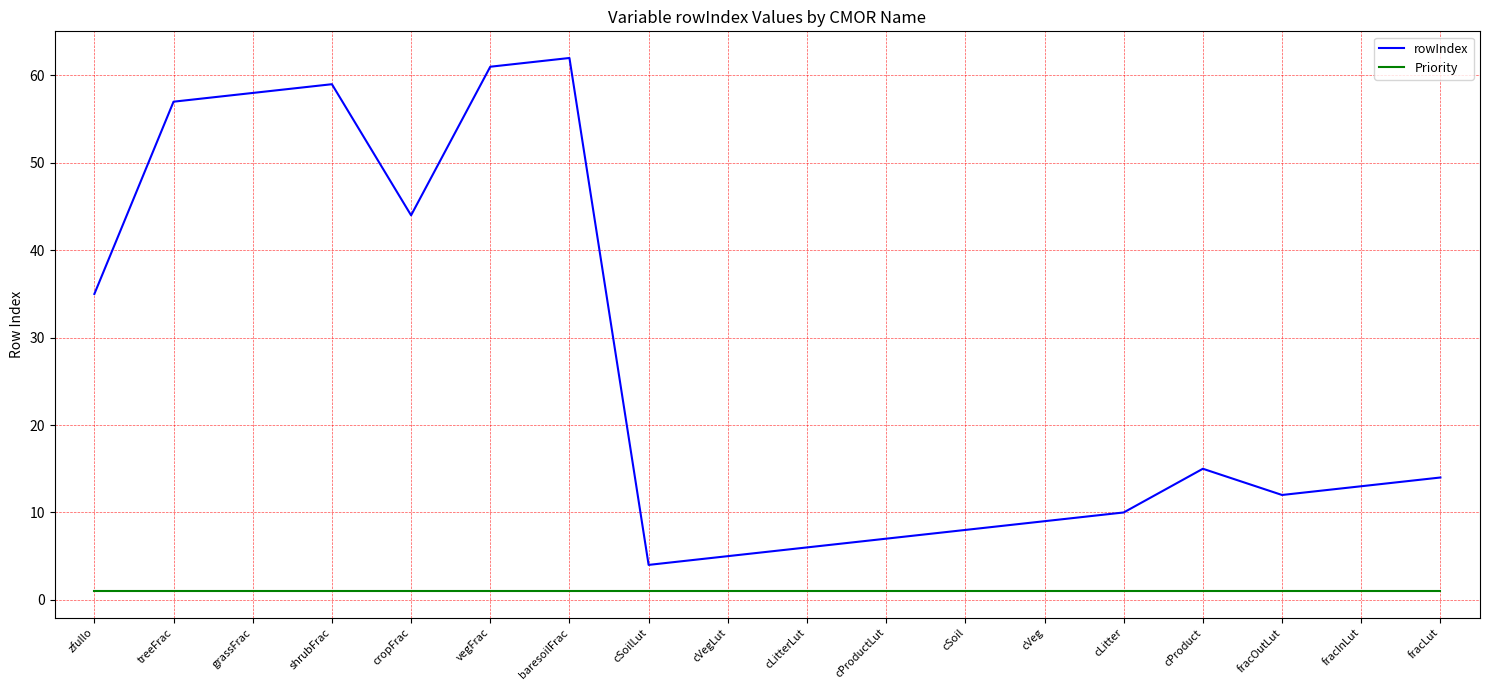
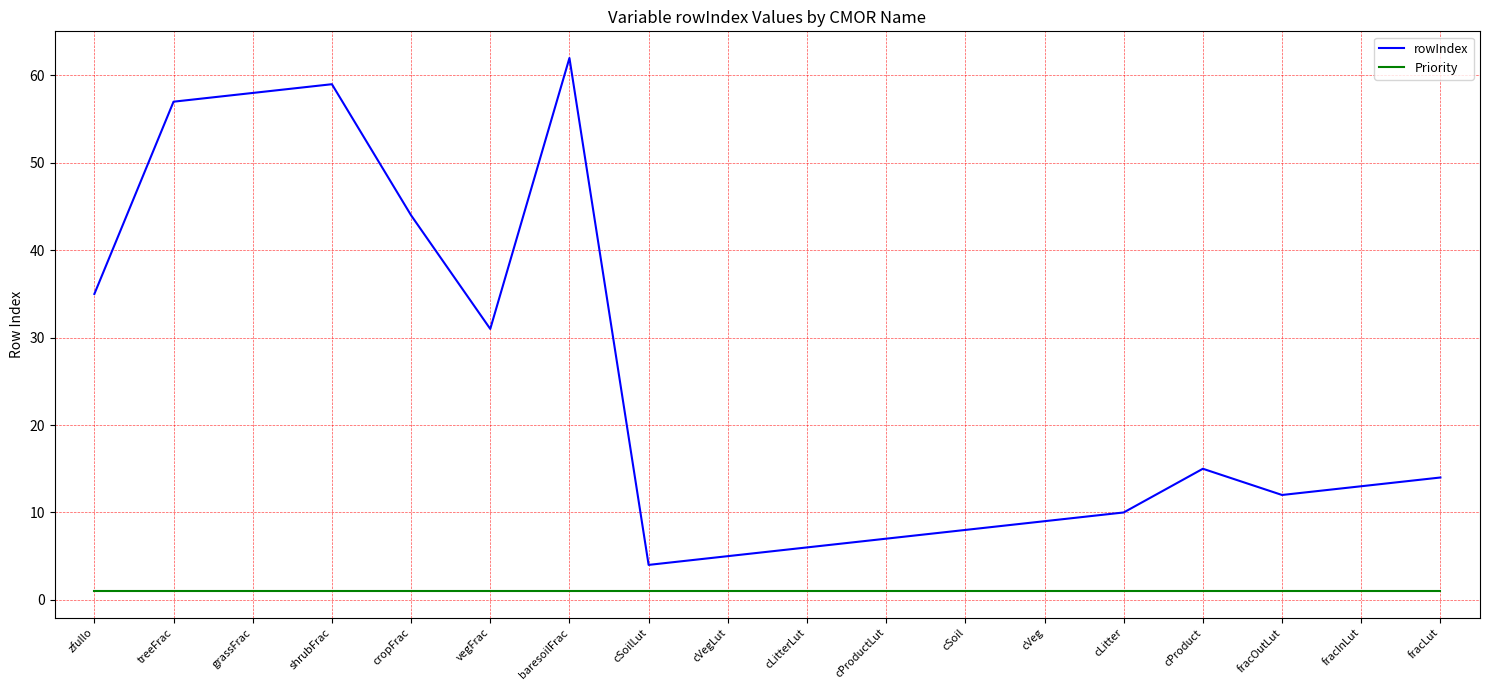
  {
    "rowIndex": {
      "zfullo": 35,
      "treeFrac": 57,
      "grassFrac": 58,
      "shrubFrac": 59,
      "cropFrac": 44,
-     "vegFrac": 61,
+     "vegFrac": 31,
      "baresoilFrac": 62,
      "cSoilLut": 4,
      "cVegLut": 5,
      "cLitterLut": 6,
      "cProductLut": 7,
      "cSoil": 8,
      "cVeg": 9,
      "cLitter": 10,
      "cProduct": 15,
      "fracOutLut": 12,
      "fracInLut": 13,
      "fracLut": 14
    },
    "Priority": {
      "zfullo": 1,
      "treeFrac": 1,
      "grassFrac": 1,
      "shrubFrac": 1,
      "cropFrac": 1,
      "vegFrac": 1,
      "baresoilFrac": 1,
      "cSoilLut": 1,
      "cVegLut": 1,
      "cLitterLut": 1,
      "cProductLut": 1,
      "cSoil": 1,
      "cVeg": 1,
      "cLitter": 1,
      "cProduct": 1,
      "fracOutLut": 1,
      "fracInLut": 1,
      "fracLut": 1
    }
  }
